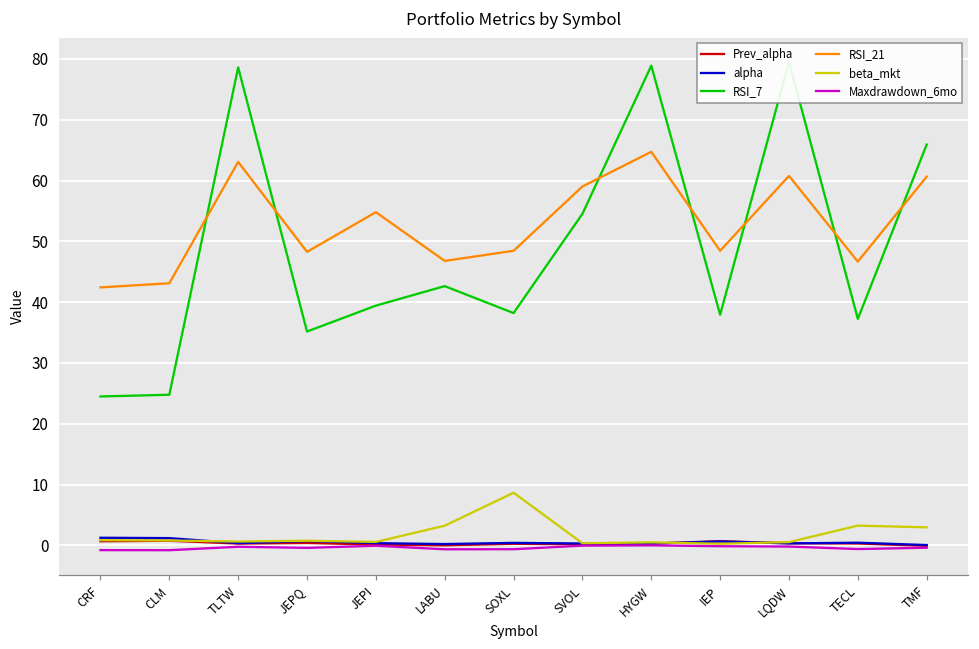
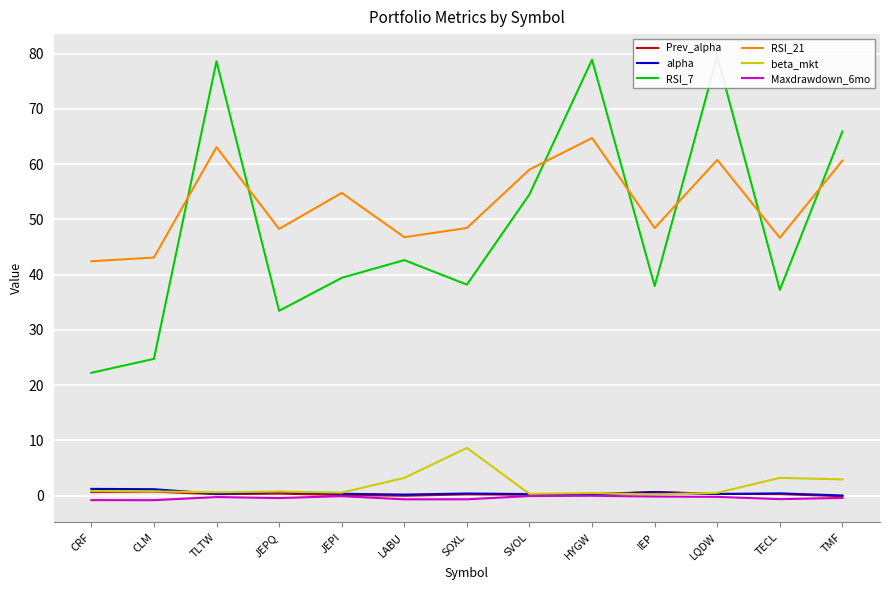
  {
    "RSI_7": {
-     "CRF": 24,
+     "CRF": 22,
      "CLM": 25,
      "TLTW": 79,
-     "JEPQ": 35,
+     "JEPQ": 33,
      "JEPI": 39,
      "LABU": 43,
      "SOXL": 38,
      "SVOL": 55,
      "HYGW": 79,
      "IEP": 38,
      "TECL": 37,
      "TMF": 66
    },
    "RSI_21": {
      "CRF": 42,
      "CLM": 43,
      "TLTW": 63,
      "JEPQ": 48,
      "JEPI": 55,
      "LABU": 47,
      "SOXL": 48,
      "SVOL": 59,
      "HYGW": 65,
      "IEP": 48,
      "LQDW": 61,
      "TECL": 47,
      "TMF": 61
    },
    "beta_mkt": {
      "LABU": 3,
      "SOXL": 9,
      "TECL": 3,
      "TMF": 3
    },
    "Maxdrawdown_6mo": {
      "CRF": -1,
      "CLM": -1,
      "TLTW": 0,
      "JEPQ": 0,
      "LABU": -1,
      "SOXL": -1,
      "LQDW": 0,
      "TECL": -1
    }
  }
